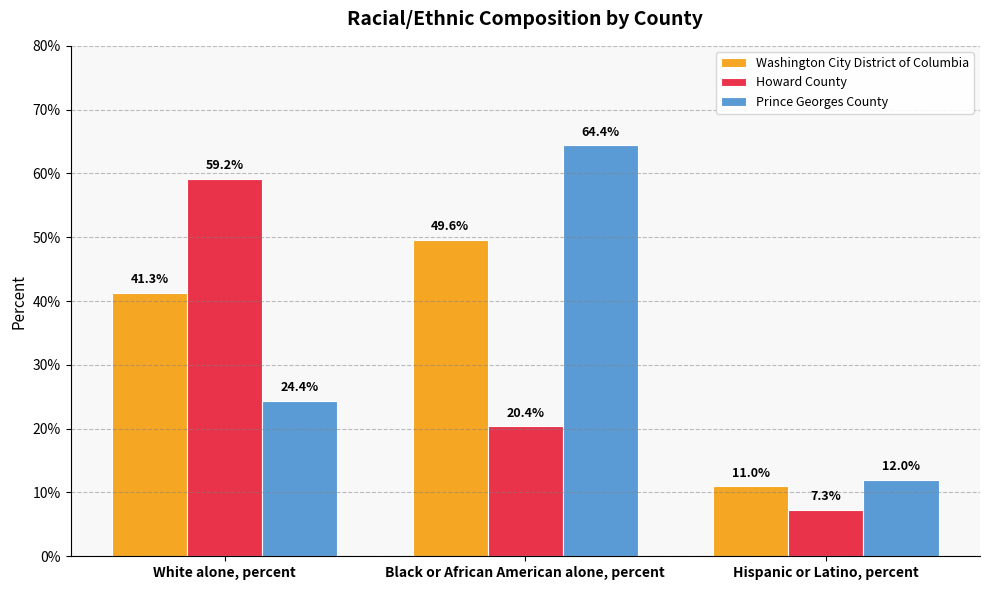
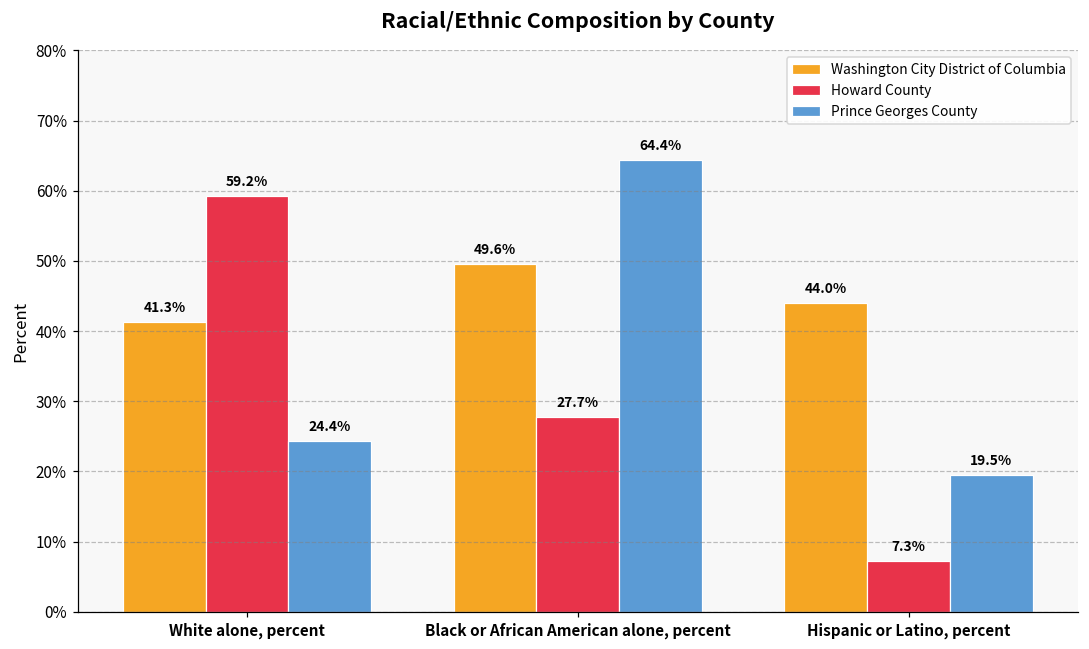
  {
    "Washington City District of Columbia": {
      "White alone, percent": "41.3%",
      "Black or African American alone, percent": "49.6%",
-     "Hispanic or Latino, percent": "11.0%"
+     "Hispanic or Latino, percent": "44.0%"
    },
    "Howard County": {
      "White alone, percent": "59.2%",
-     "Black or African American alone, percent": "20.4%",
+     "Black or African American alone, percent": "27.7%",
      "Hispanic or Latino, percent": "7.3%"
    },
    "Prince Georges County": {
      "White alone, percent": "24.4%",
      "Black or African American alone, percent": "64.4%",
-     "Hispanic or Latino, percent": "12.0%"
+     "Hispanic or Latino, percent": "19.5%"
    }
  }
